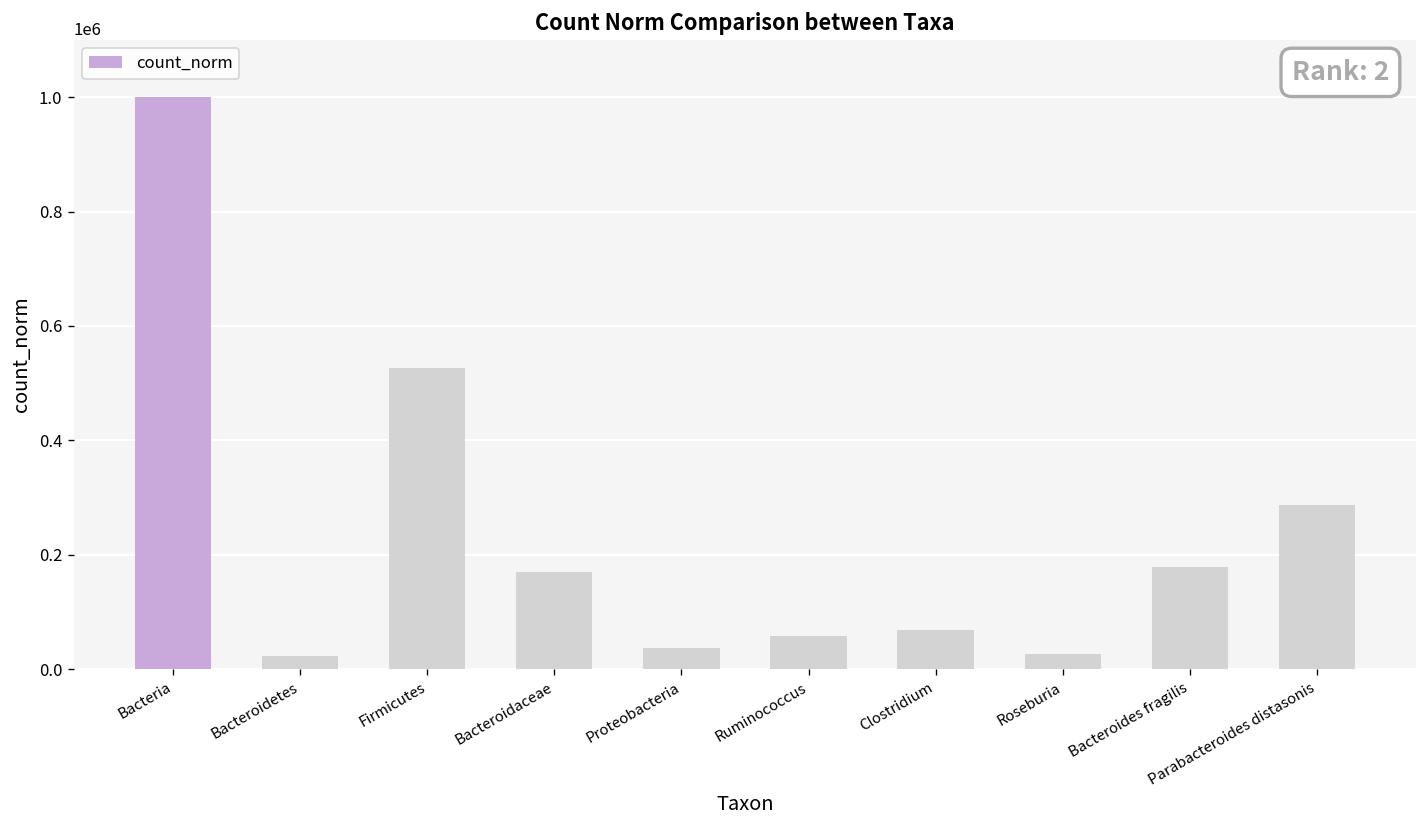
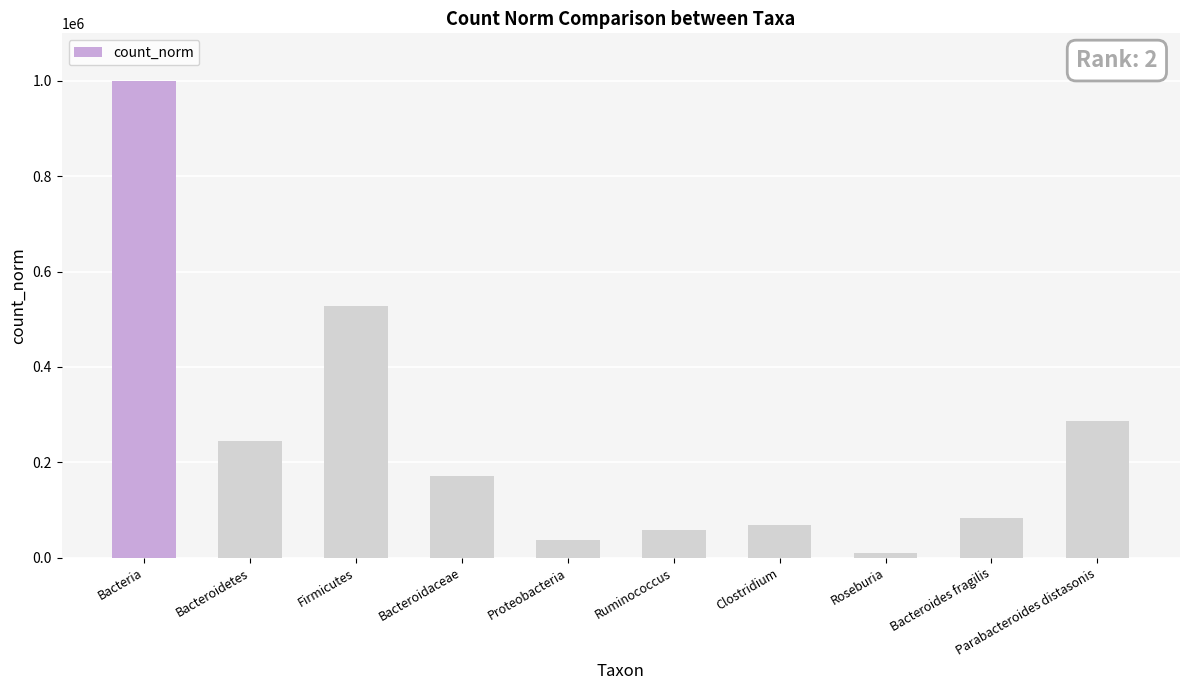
  {
    "Bacteria": 1000000,
-   "Bacteroidetes": 20000,
+   "Bacteroidetes": 240000,
    "Firmicutes": 530000,
    "Bacteroidaceae": 170000,
    "Proteobacteria": 40000,
    "Ruminococcus": 60000,
    "Clostridium": 70000,
-   "Roseburia": 30000,
-   "Bacteroides fragilis": 180000,
+   "Roseburia": 10000,
+   "Bacteroides fragilis": 80000,
    "Parabacteroides distasonis": 290000
  }
